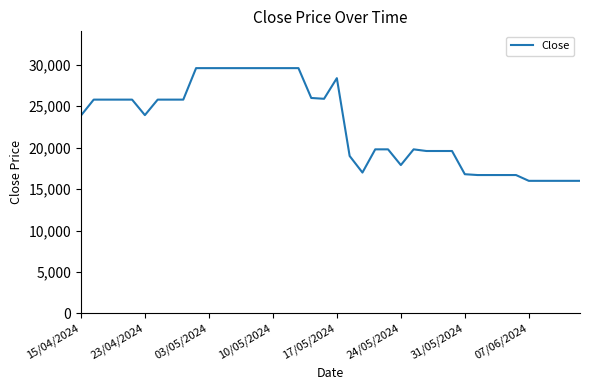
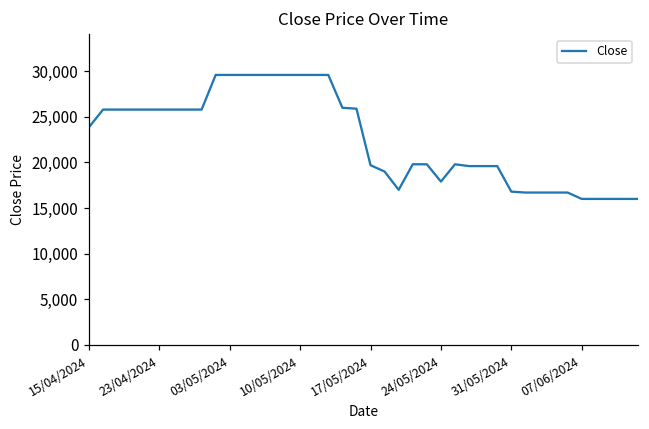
  {
    "15/04/2024": "24,000",
-   "23/04/2024": "24,000",
+   "23/04/2024": "26,000",
    "03/05/2024": "30,000",
    "10/05/2024": "30,000",
-   "17/05/2024": "28,000",
+   "17/05/2024": "20,000",
    "24/05/2024": "18,000",
    "31/05/2024": "17,000",
    "07/06/2024": "16,000"
  }
